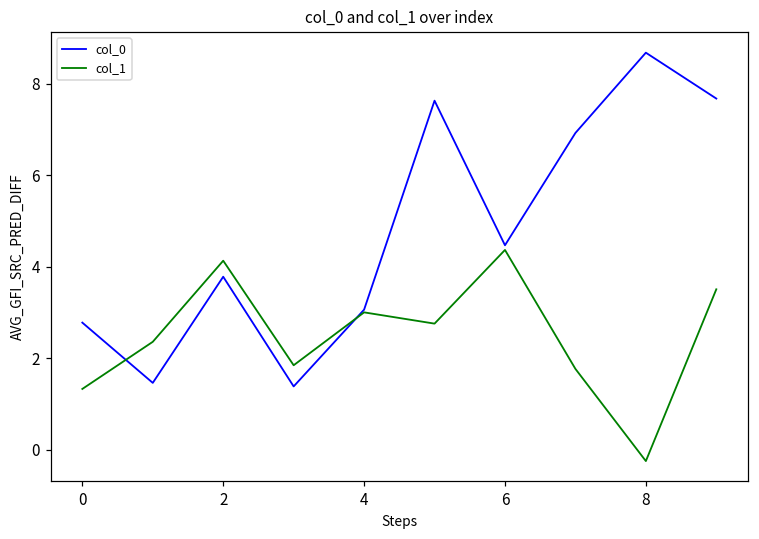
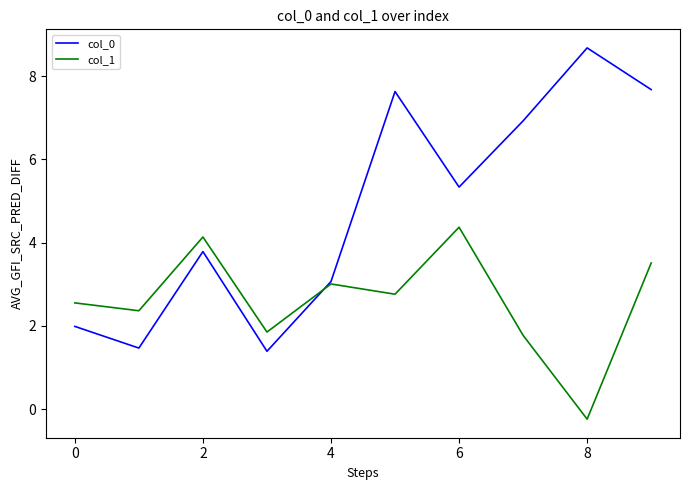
  {
    "col_0": {
-     "0": 2.8,
+     "0": 2.0,
      "2": 3.8,
-     "6": 4.5,
+     "6": 5.3,
      "8": 8.7
    },
    "col_1": {
-     "0": 1.3,
+     "0": 2.6,
      "2": 4.1,
      "6": 4.4,
      "8": -0.2
    }
  }
